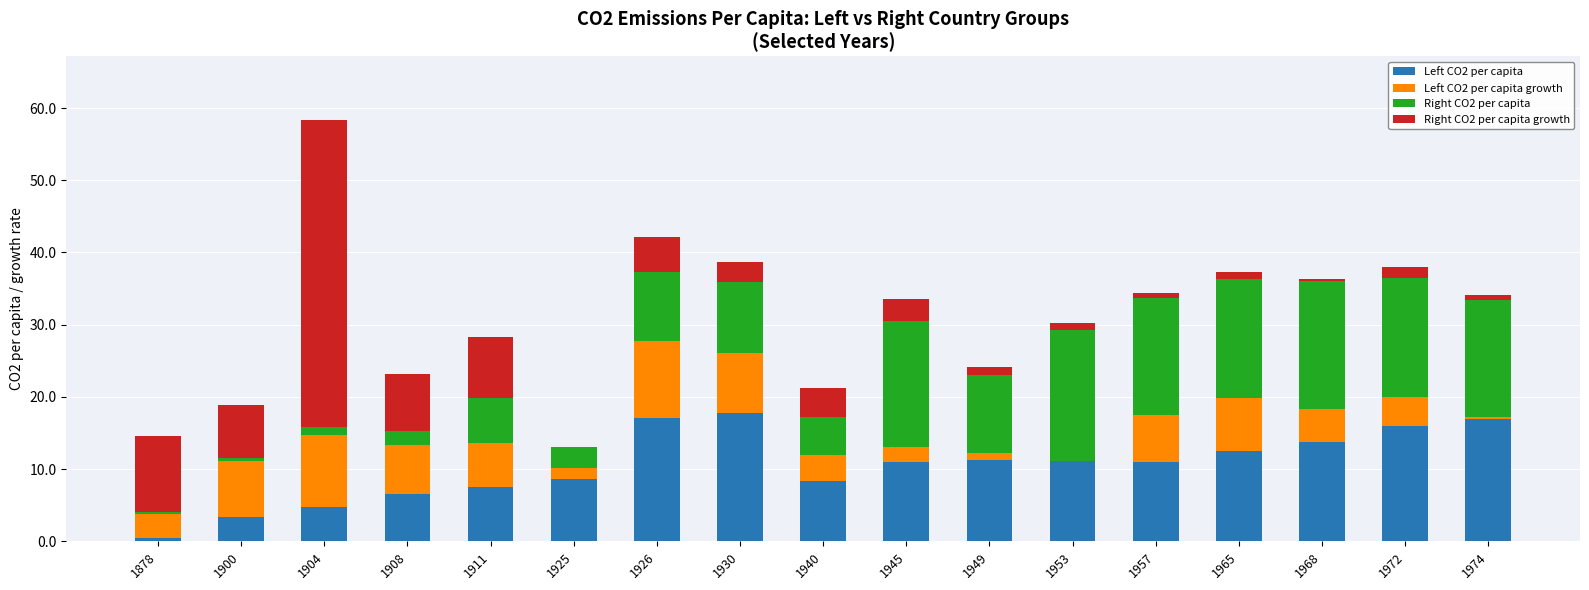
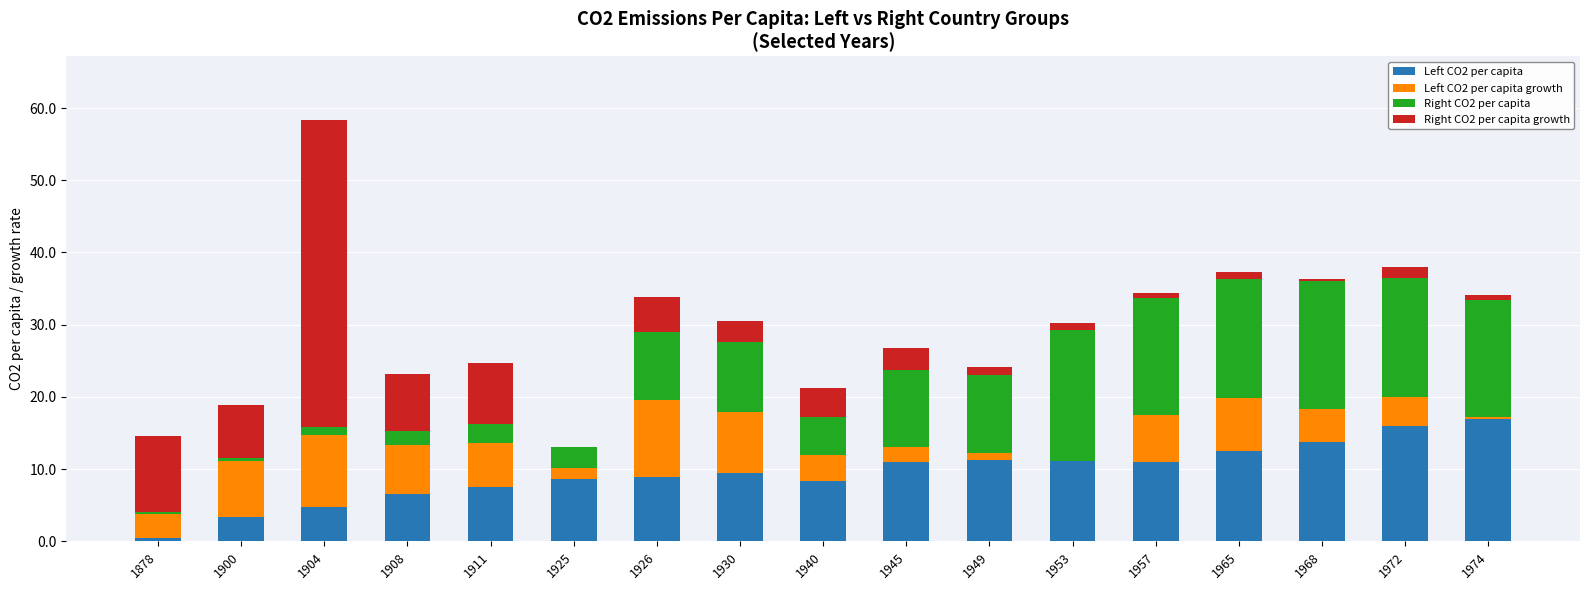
  {
    "Left CO2 per capita": {
      "1878": 0,
      "1900": 3,
      "1904": 5,
      "1908": 7,
      "1911": 7,
      "1925": 9,
-     "1926": 17,
-     "1930": 18,
+     "1926": 9,
+     "1930": 10,
      "1940": 8,
      "1945": 11,
      "1949": 11,
      "1953": 11,
      "1957": 11,
      "1965": 13,
      "1968": 14,
      "1972": 16,
      "1974": 17
    },
    "Left CO2 per capita growth": {
      "1878": 3,
      "1900": 8,
      "1904": 10,
      "1908": 7,
      "1911": 6,
      "1925": 2,
      "1926": 11,
      "1930": 8,
      "1940": 4,
      "1945": 2,
      "1949": 1,
      "1957": 6,
      "1965": 7,
      "1968": 5,
      "1972": 4
    },
    "Right CO2 per capita": {
      "1878": 0,
      "1900": 0,
      "1904": 1,
      "1908": 2,
-     "1911": 6,
+     "1911": 3,
      "1925": 3,
      "1926": 9,
      "1930": 10,
      "1940": 5,
-     "1945": 17,
+     "1945": 11,
      "1949": 11,
      "1953": 18,
      "1957": 16,
      "1965": 16,
      "1968": 18,
      "1972": 16,
      "1974": 16
    },
    "Right CO2 per capita growth": {
      "1878": 11,
      "1900": 7,
      "1904": 43,
      "1908": 8,
      "1911": 8,
      "1926": 5,
      "1930": 3,
      "1940": 4,
      "1945": 3,
      "1949": 1,
      "1953": 1,
      "1957": 1,
      "1965": 1,
      "1972": 2,
      "1974": 1
    }
  }
